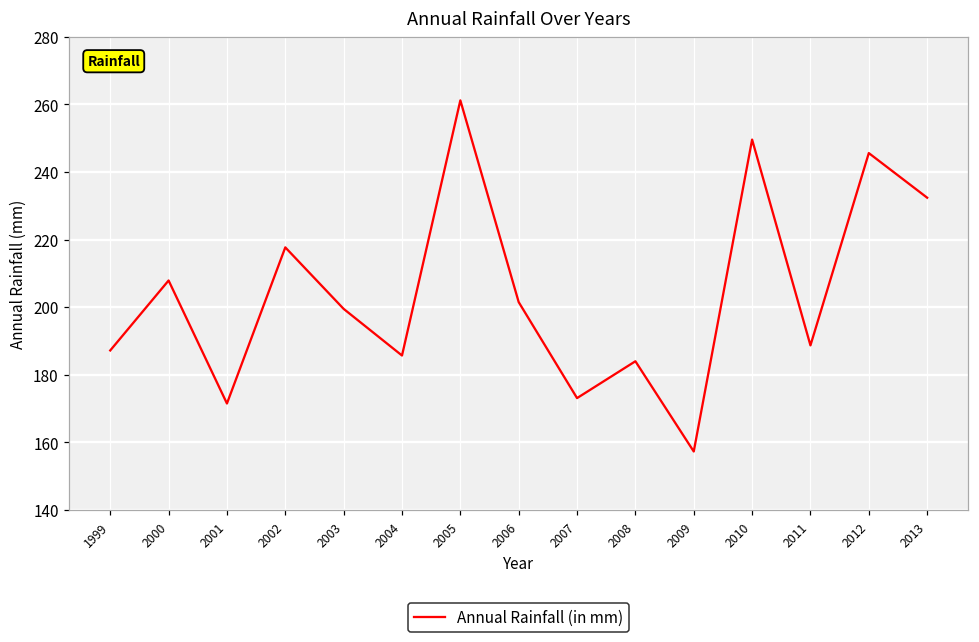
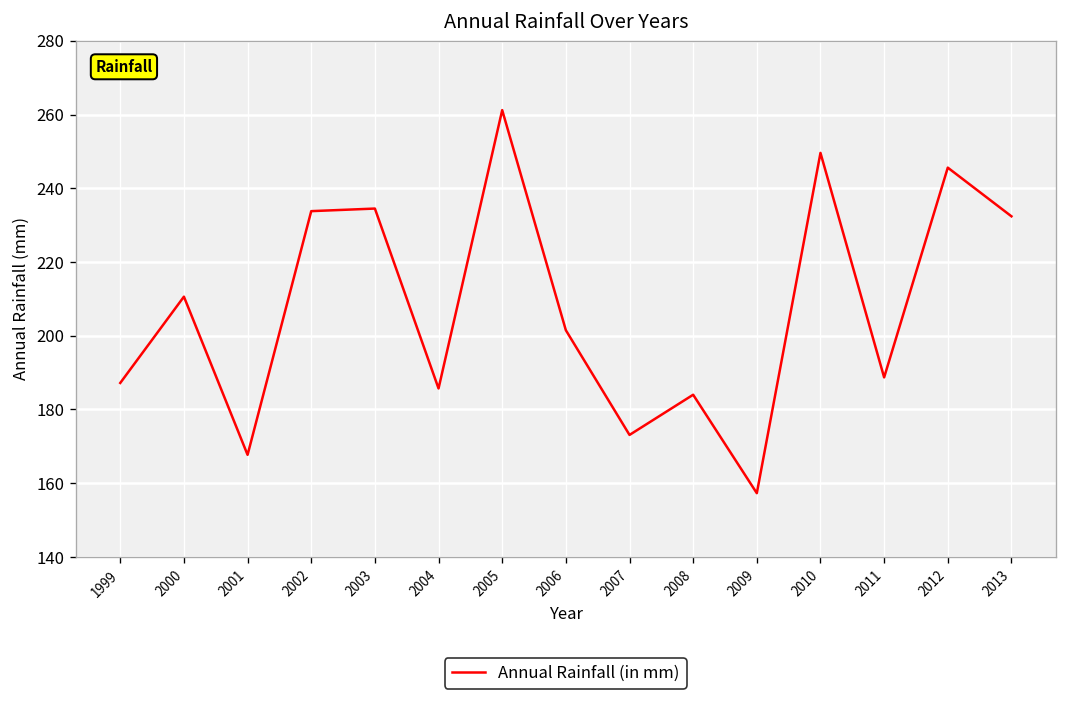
  {
    "1999": 187,
-   "2000": 208,
-   "2001": 172,
-   "2002": 218,
-   "2003": 200,
+   "2000": 211,
+   "2001": 168,
+   "2002": 234,
+   "2003": 235,
    "2004": 186,
    "2005": 261,
    "2006": 202,
    "2007": 173,
    "2008": 184,
    "2009": 157,
    "2010": 250,
    "2011": 189,
    "2012": 246,
    "2013": 232
  }
